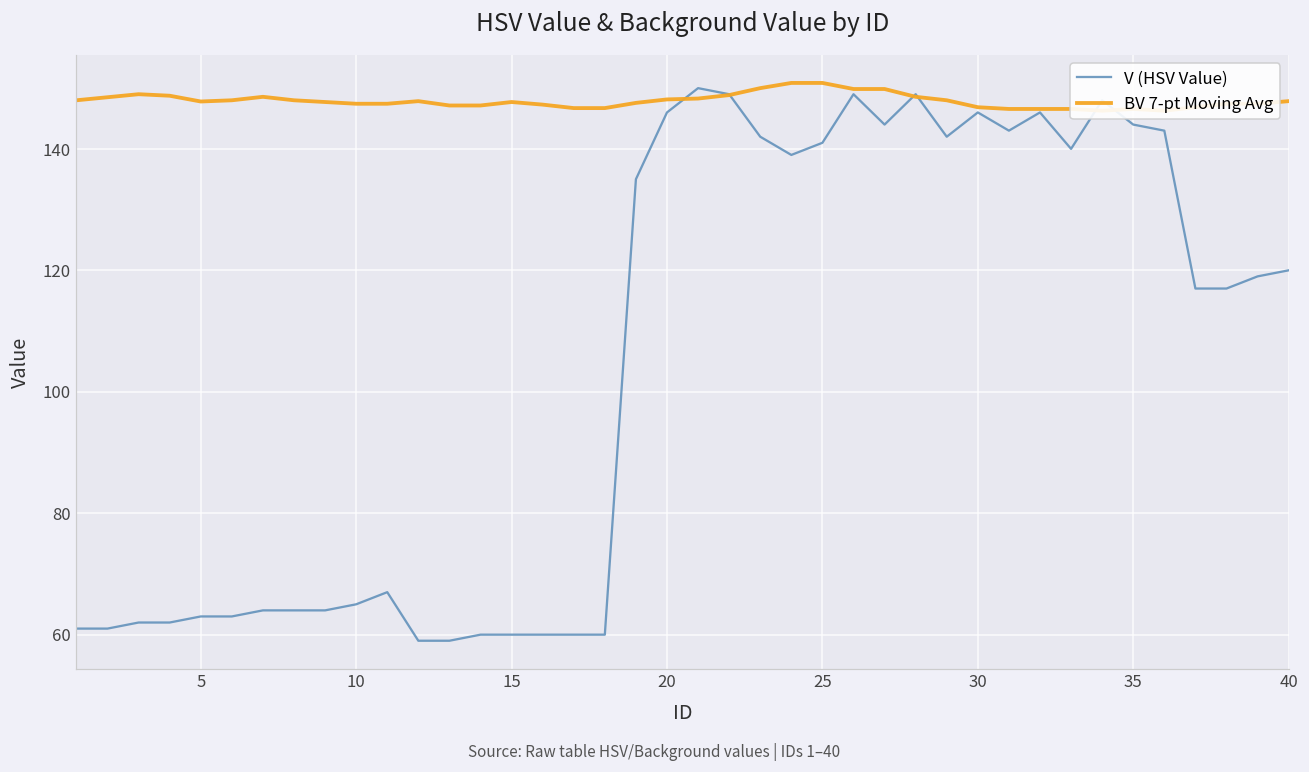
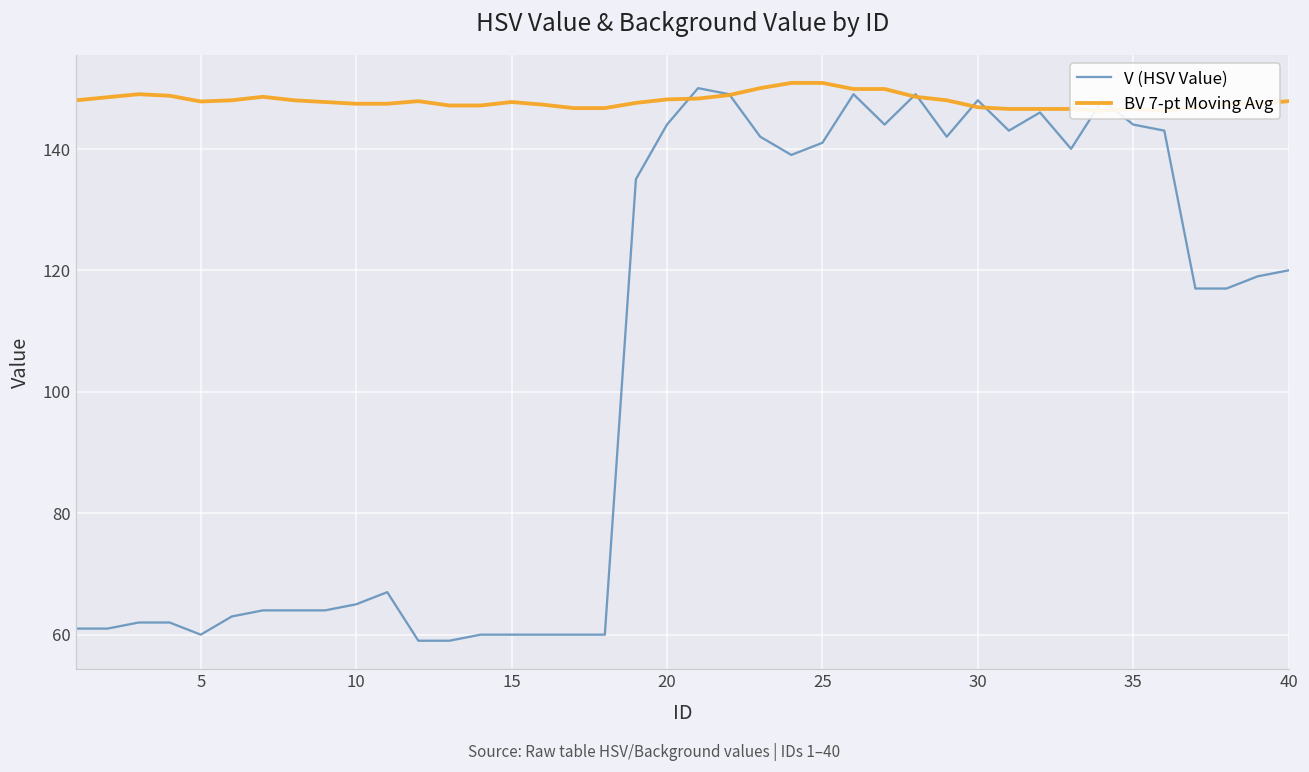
  {
    "V (HSV Value)": {
-     "5": 63,
+     "5": 60,
      "10": 65,
      "15": 60,
-     "20": 146,
+     "20": 144,
      "25": 141,
-     "30": 146,
+     "30": 148,
      "35": 144,
      "40": 120
    },
    "BV 7-pt Moving Avg": {
      "5": 148,
      "10": 147,
      "15": 148,
      "20": 148,
      "25": 151,
      "30": 147,
      "40": 148
    }
  }
